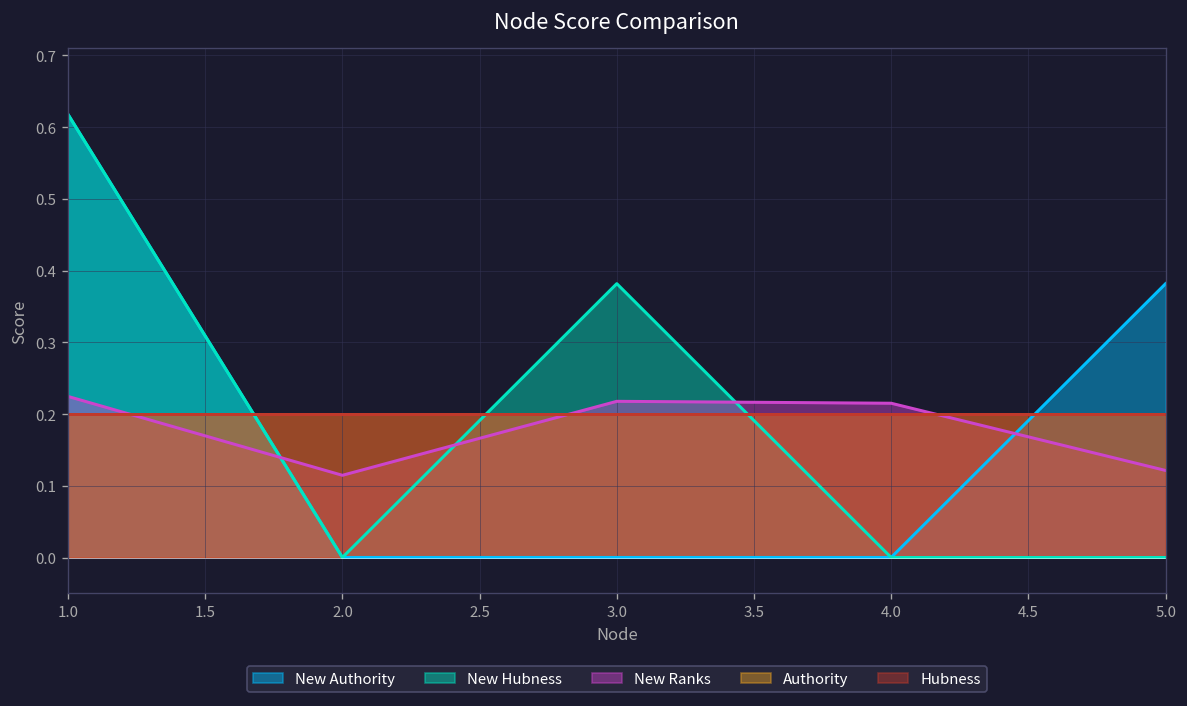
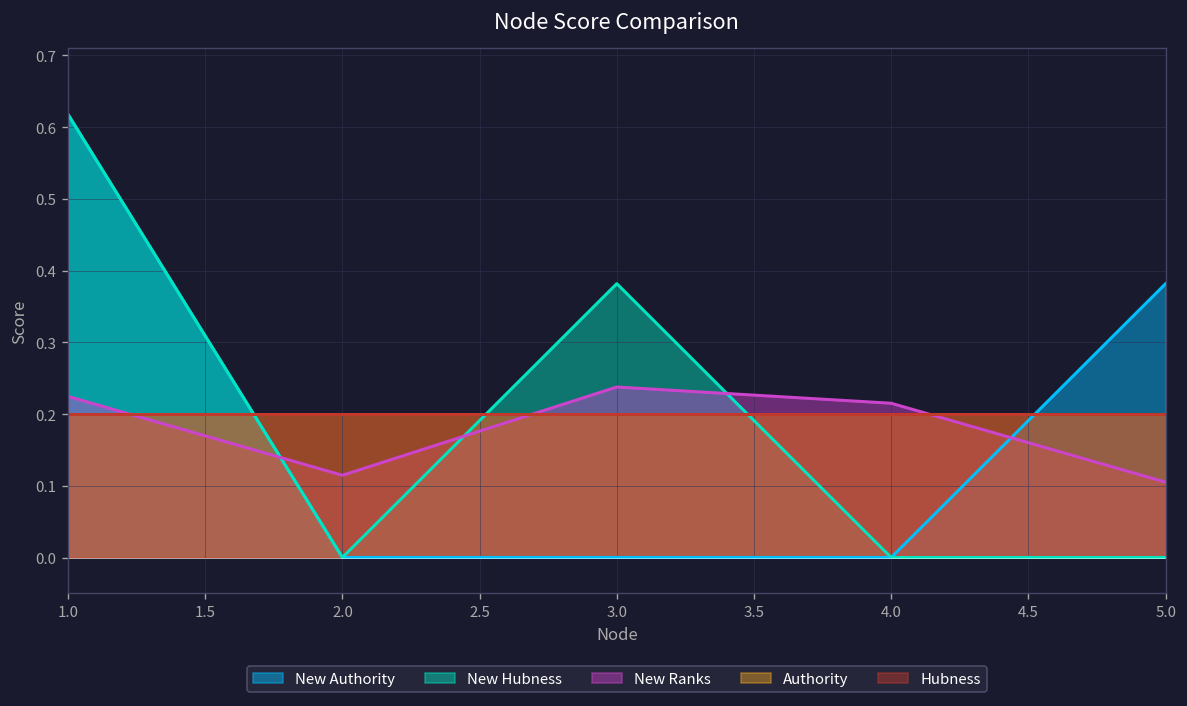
  {
    "New Ranks": {
      "1.0": 0.22,
      "2.0": 0.11,
-     "3.0": 0.22,
+     "3.0": 0.24,
      "4.0": 0.22,
-     "5.0": 0.12
+     "5.0": 0.11
    },
    "Hubness": {
      "1.0": 0.20,
      "2.0": 0.20,
      "3.0": 0.20,
      "4.0": 0.20,
      "5.0": 0.20
    }
  }
